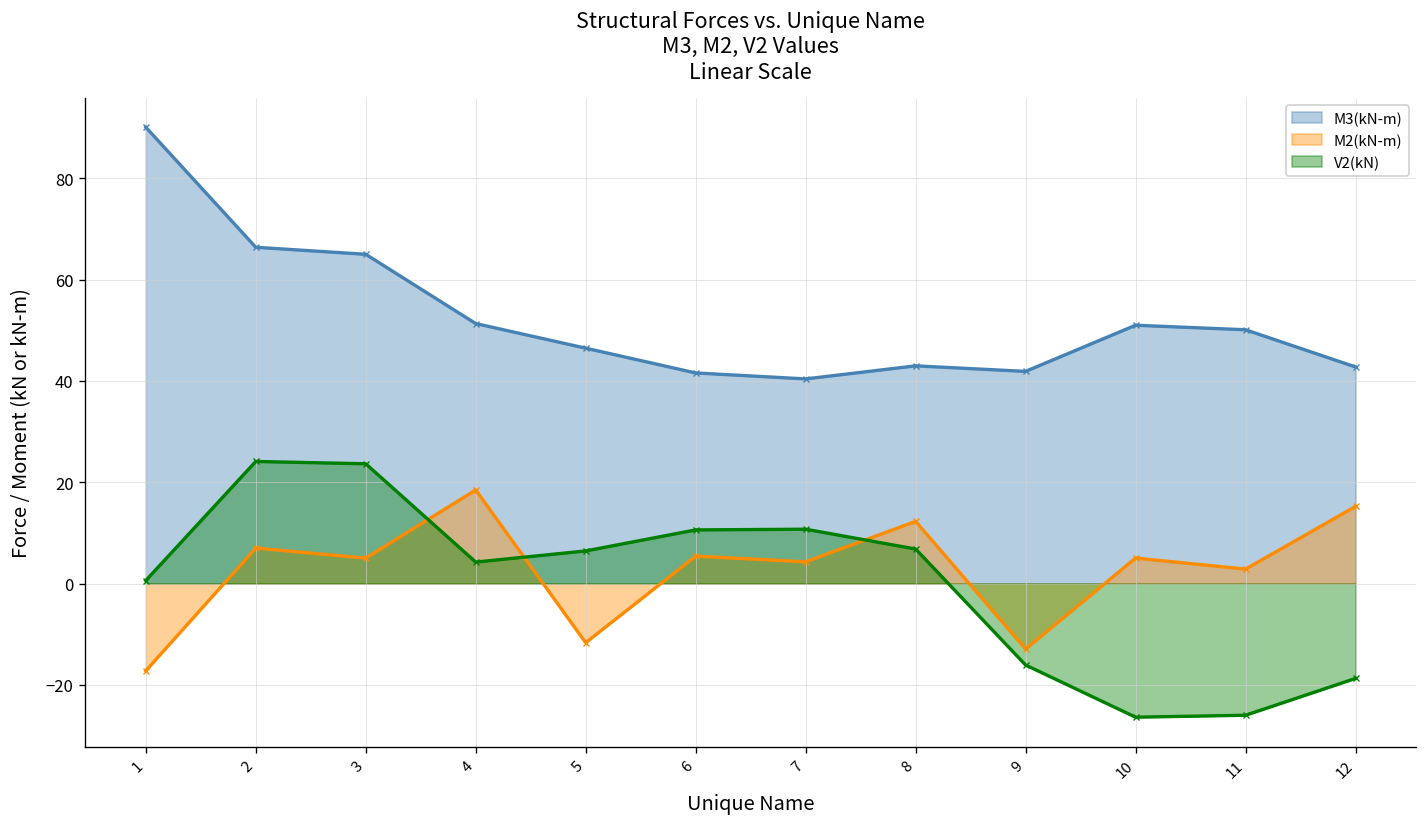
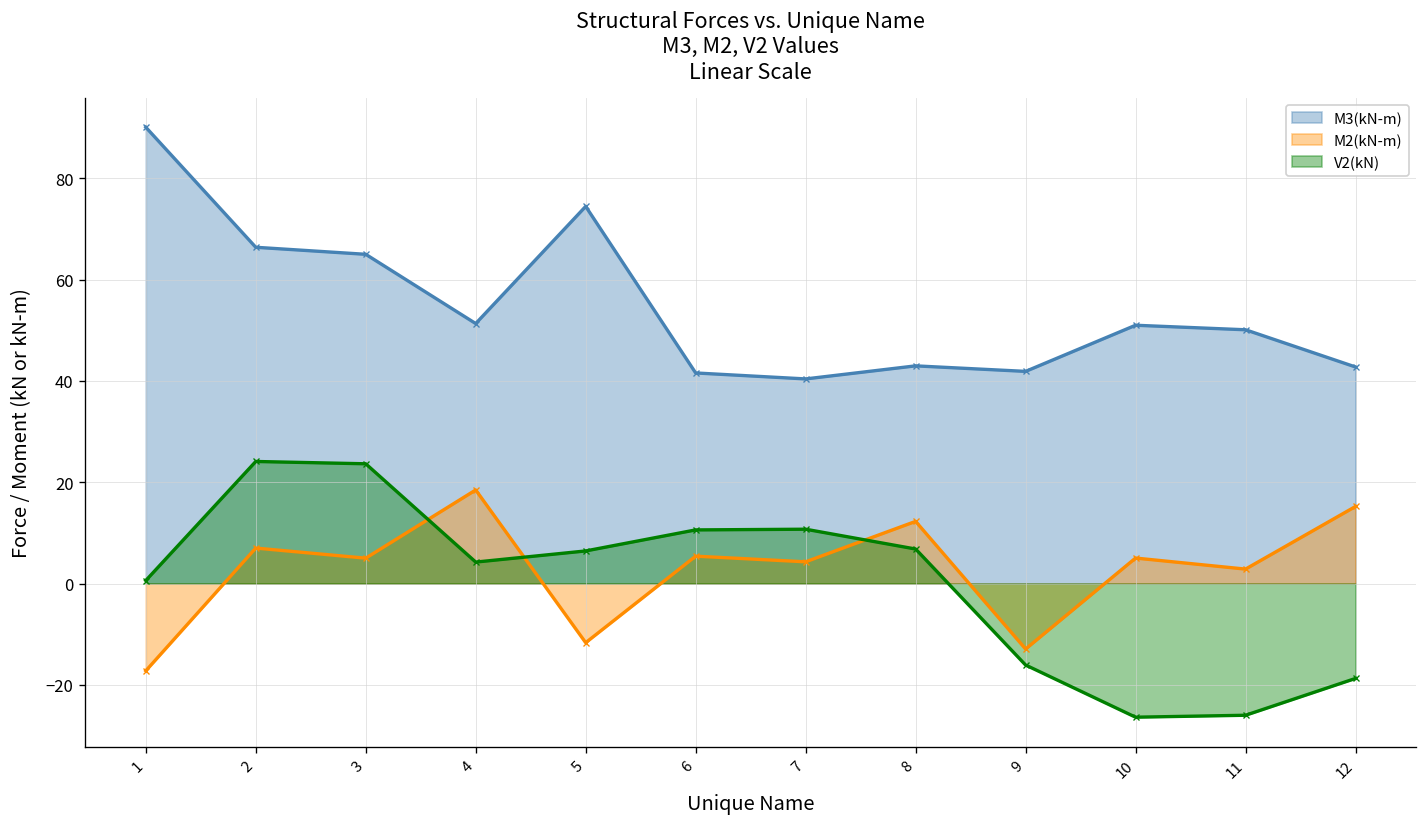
  {
    "M3(kN-m)": {
      "1": 90,
      "2": 66,
      "3": 65,
      "4": 51,
-     "5": 46,
+     "5": 74,
      "6": 42,
      "7": 40,
      "8": 43,
      "9": 42,
      "10": 51,
      "11": 50,
      "12": 43
    }
  }
